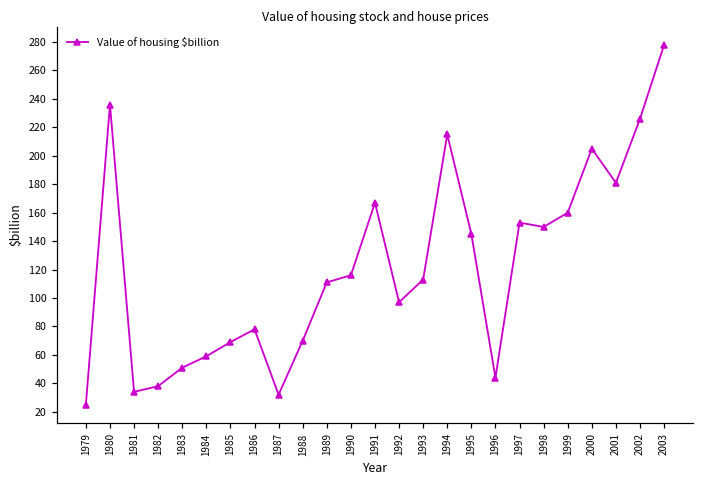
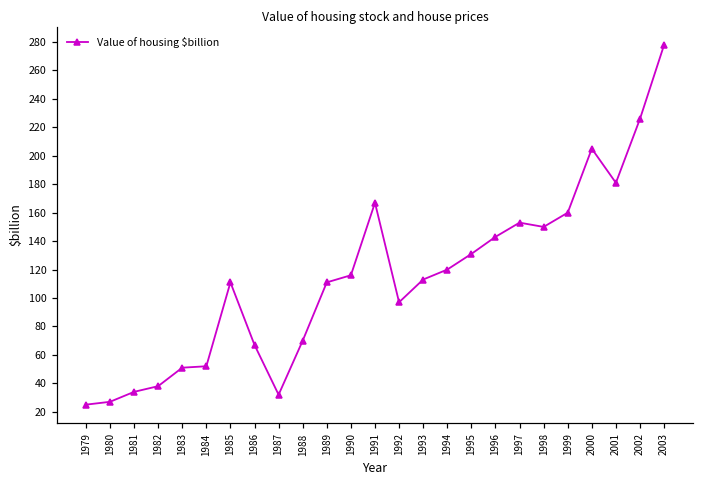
  {
    "1979": 25,
-   "1980": 236,
+   "1980": 27,
    "1981": 34,
    "1982": 38,
    "1983": 51,
-   "1984": 59,
-   "1985": 69,
-   "1986": 78,
+   "1984": 52,
+   "1985": 111,
+   "1986": 67,
    "1987": 32,
    "1988": 70,
    "1989": 111,
    "1990": 116,
    "1991": 167,
    "1992": 97,
    "1993": 113,
-   "1994": 215,
-   "1995": 145,
-   "1996": 44,
+   "1994": 120,
+   "1995": 131,
+   "1996": 143,
    "1997": 153,
    "1998": 150,
    "1999": 160,
    "2000": 205,
    "2001": 181,
    "2002": 226,
    "2003": 278
  }
